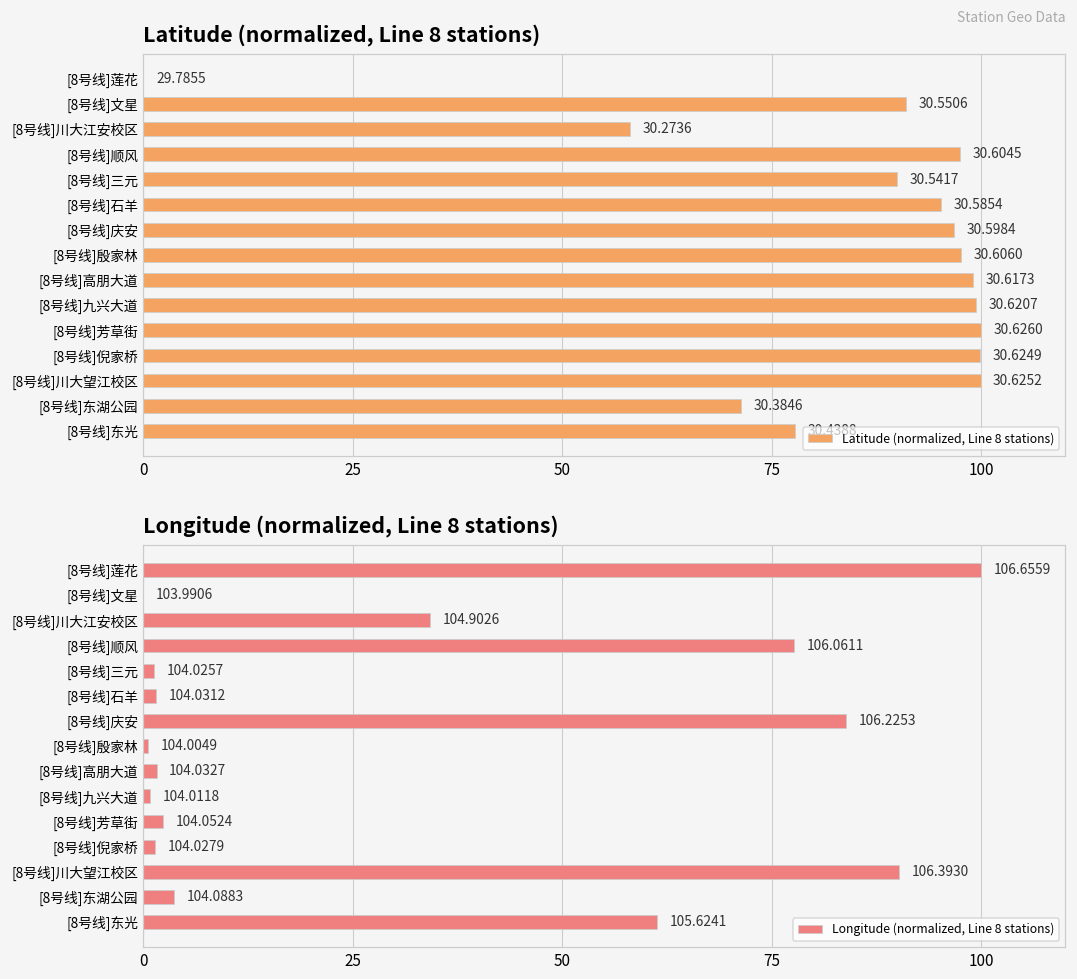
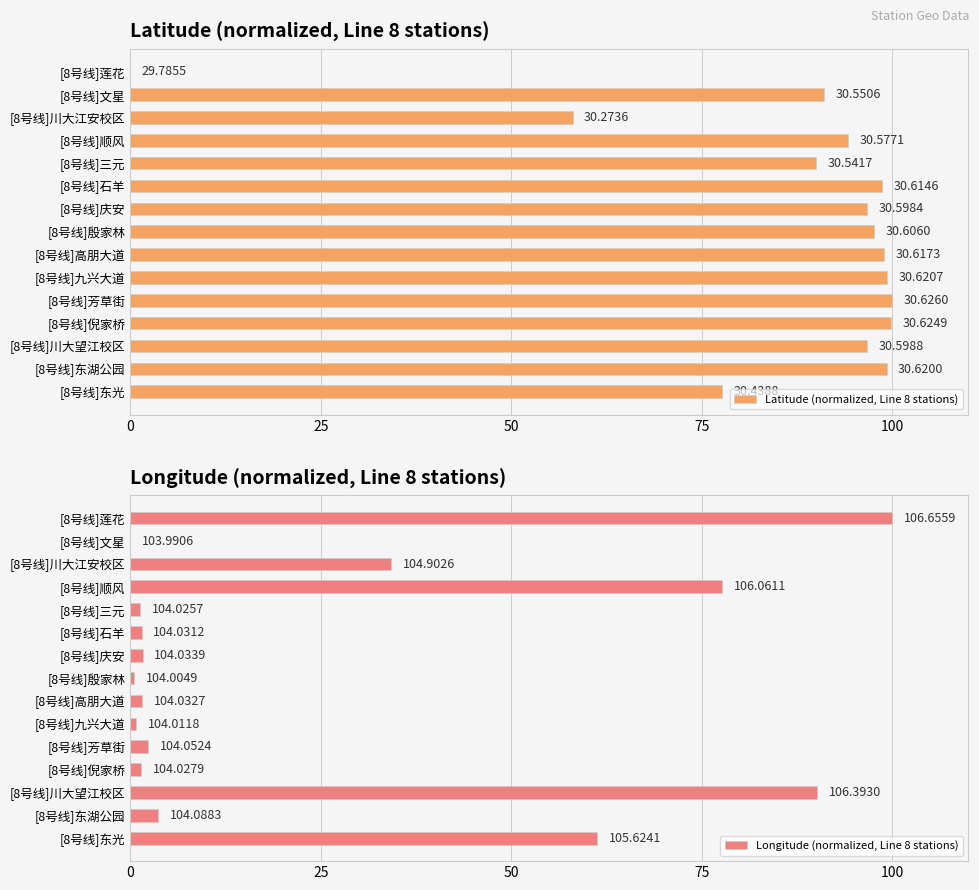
  {
    "Latitude (normalized, Line 8 stations)": {
-     "[8号线]顺风": 30.6045,
-     "[8号线]石羊": 30.5854,
-     "[8号线]川大望江校区": 30.6252,
-     "[8号线]东湖公园": 30.3846
+     "[8号线]顺风": 30.5771,
+     "[8号线]石羊": 30.6146,
+     "[8号线]川大望江校区": 30.5988,
+     "[8号线]东湖公园": 30.6200
    },
    "Longitude (normalized, Line 8 stations)": {
-     "[8号线]庆安": 106.2253
+     "[8号线]庆安": 104.0339
    }
  }
